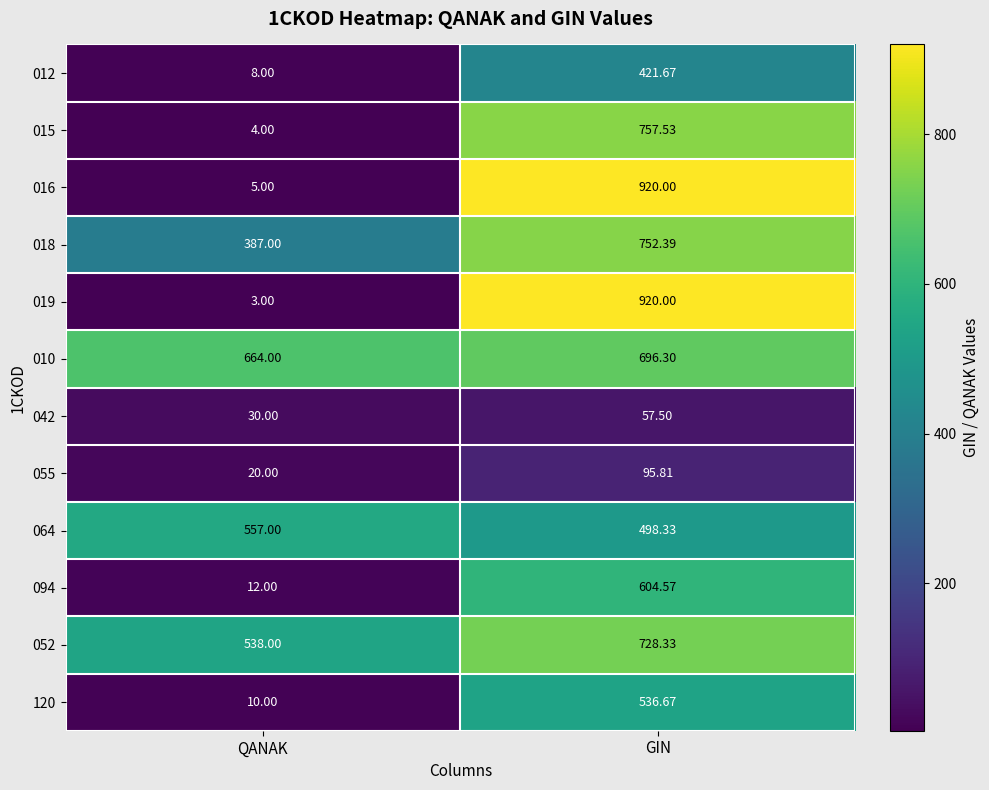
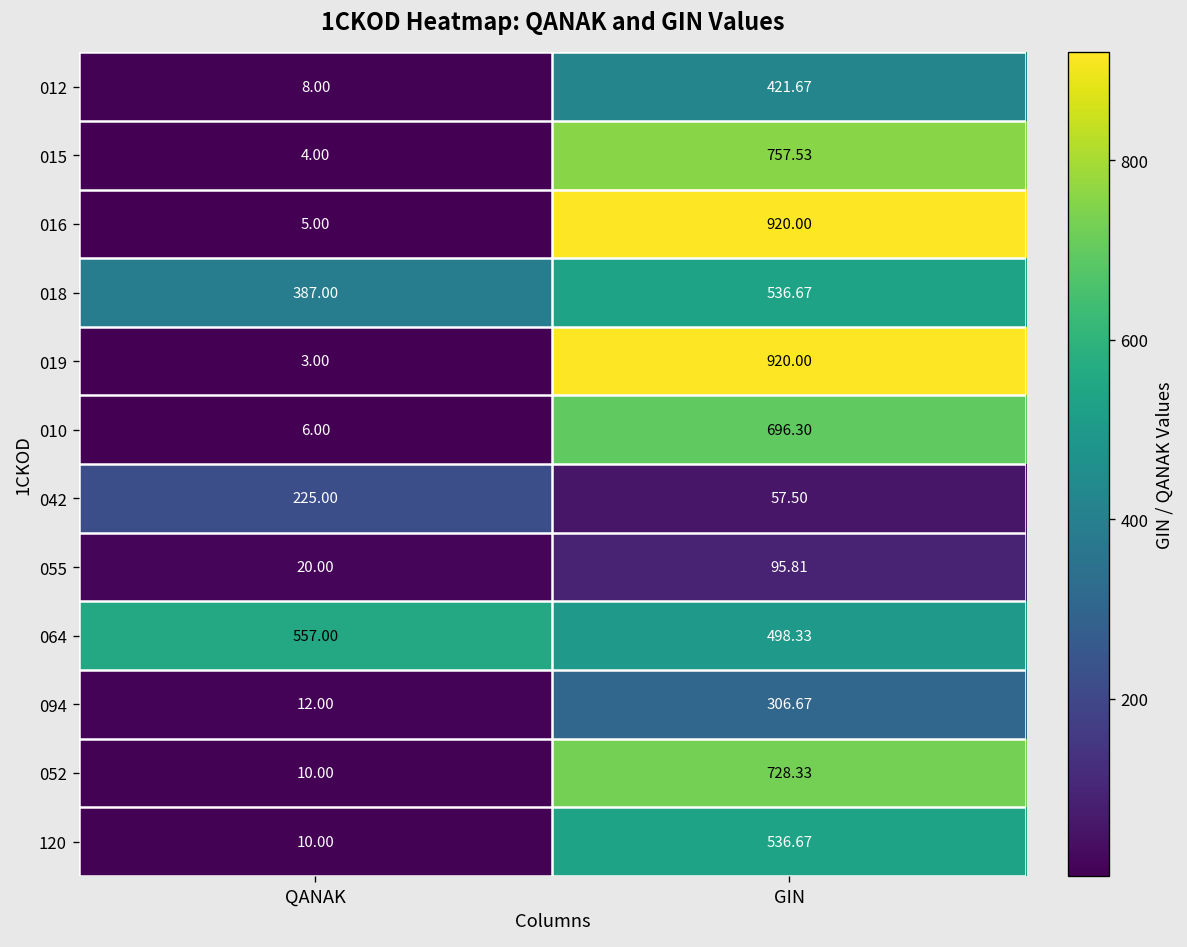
  {
    "012": {
      "QANAK": 8.00,
      "GIN": 421.67
    },
    "015": {
      "QANAK": 4.00,
      "GIN": 757.53
    },
    "016": {
      "QANAK": 5.00,
      "GIN": 920.00
    },
    "018": {
      "QANAK": 387.00,
-     "GIN": 752.39
+     "GIN": 536.67
    },
    "019": {
      "QANAK": 3.00,
      "GIN": 920.00
    },
    "010": {
-     "QANAK": 664.00,
+     "QANAK": 6.00,
      "GIN": 696.30
    },
    "042": {
-     "QANAK": 30.00,
+     "QANAK": 225.00,
      "GIN": 57.50
    },
    "055": {
      "QANAK": 20.00,
      "GIN": 95.81
    },
    "064": {
      "QANAK": 557.00,
      "GIN": 498.33
    },
    "094": {
      "QANAK": 12.00,
-     "GIN": 604.57
+     "GIN": 306.67
    },
    "052": {
-     "QANAK": 538.00,
+     "QANAK": 10.00,
      "GIN": 728.33
    },
    "120": {
      "QANAK": 10.00,
      "GIN": 536.67
    }
  }
